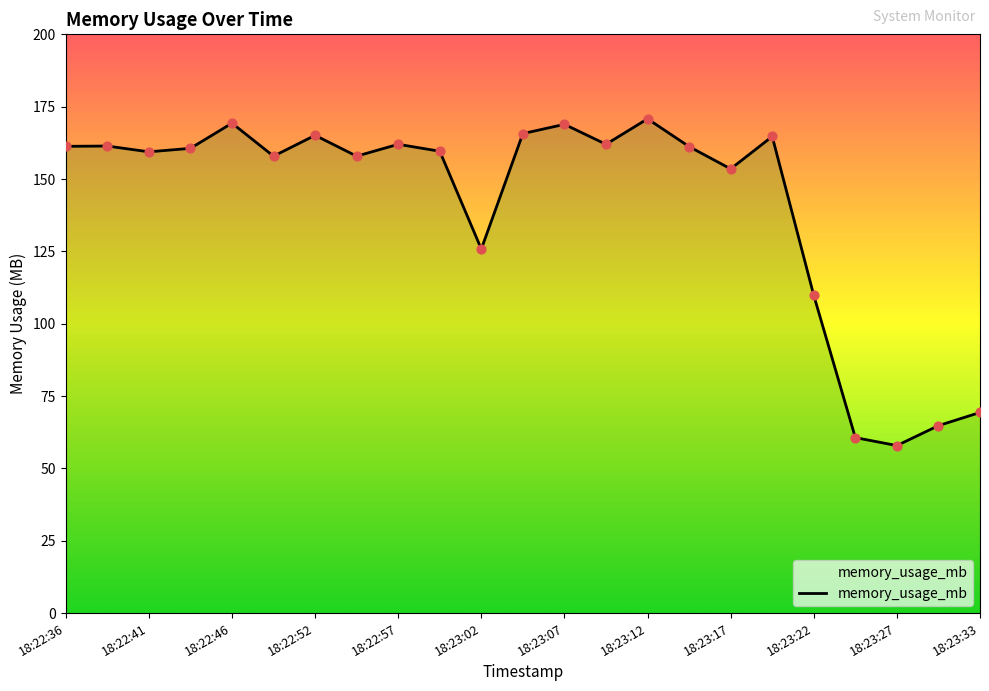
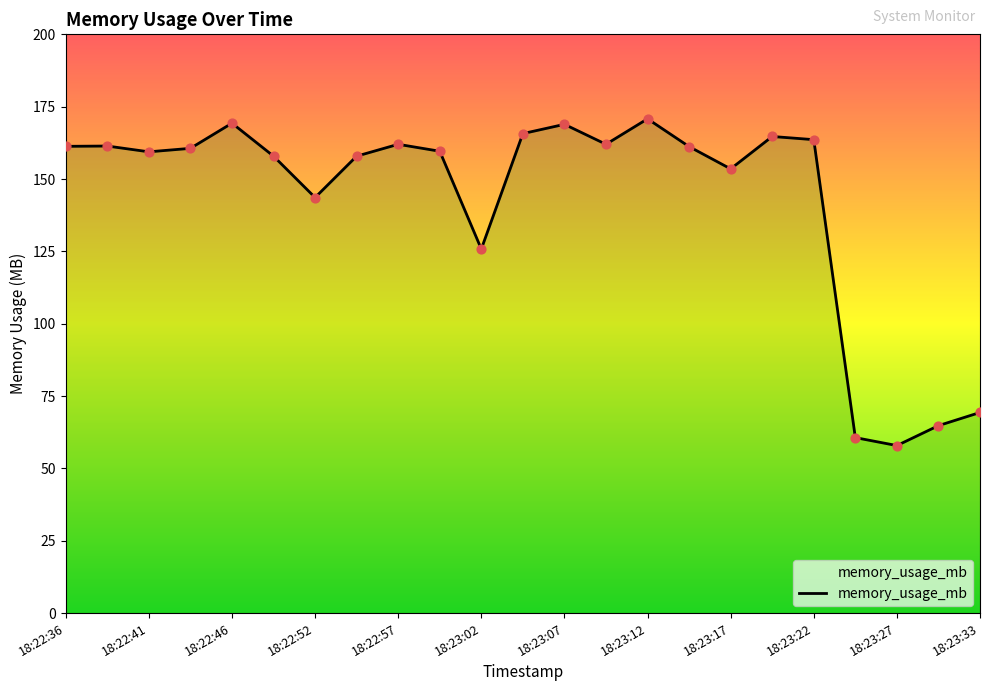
  {
    "18:22:36": 161,
    "18:22:41": 159,
    "18:22:46": 169,
-   "18:22:52": 165,
+   "18:22:52": 144,
    "18:22:57": 162,
    "18:23:02": 126,
    "18:23:07": 169,
    "18:23:12": 171,
    "18:23:17": 154,
-   "18:23:22": 110,
+   "18:23:22": 164,
    "18:23:27": 58,
    "18:23:33": 69
  }
